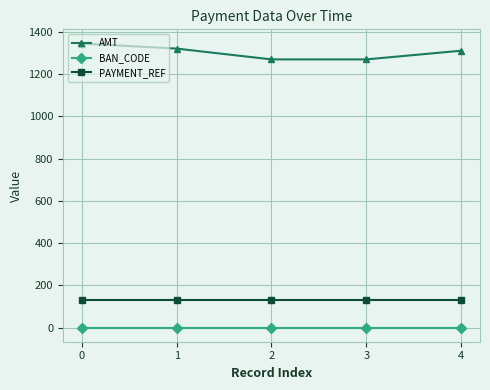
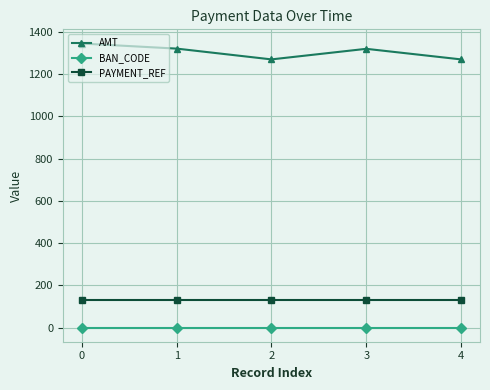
  {
    "AMT": {
      "1": 1320,
      "2": 1270,
-     "3": 1270,
-     "4": 1310
+     "3": 1320,
+     "4": 1270
    },
    "BAN_CODE": {
      "0": 0,
      "1": 0,
      "2": 0,
      "3": 0,
      "4": 0
    },
    "PAYMENT_REF": {
      "0": 130,
      "1": 130,
      "2": 130,
      "3": 130,
      "4": 130
    }
  }
